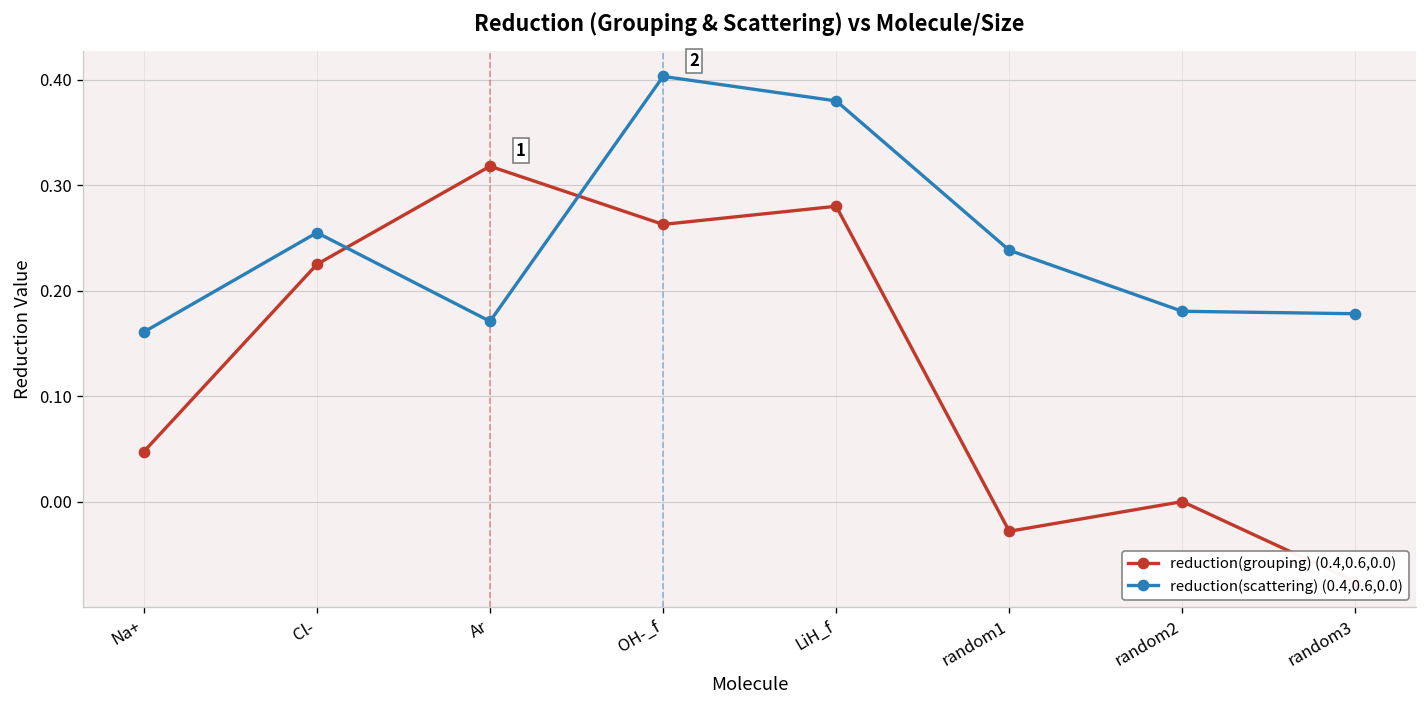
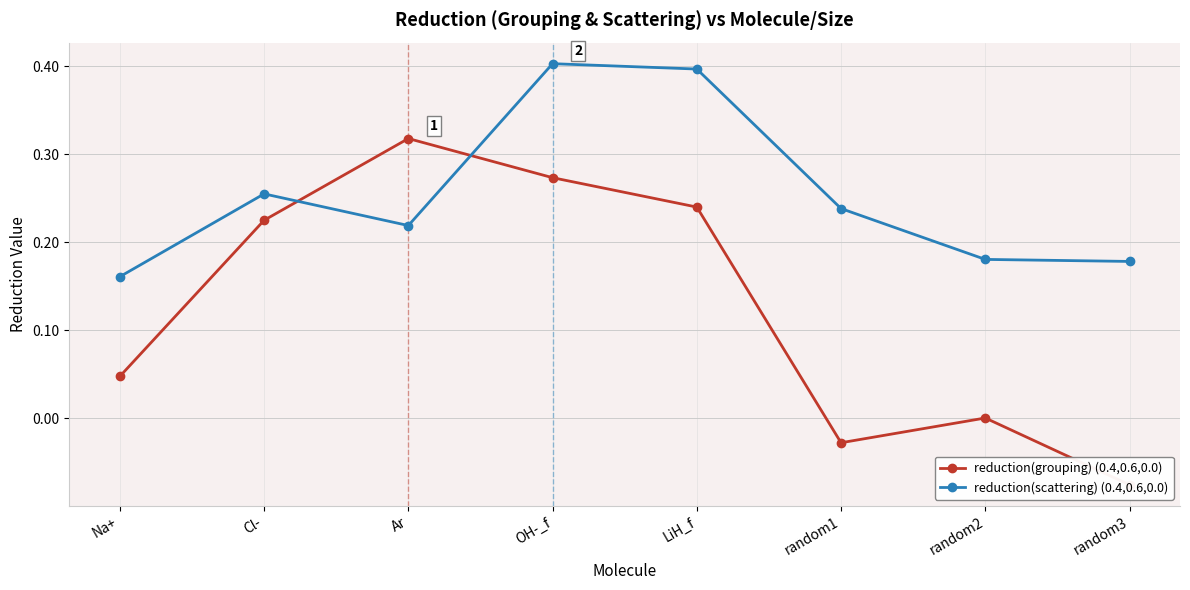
  {
    "reduction(grouping) (0.4,0.6,0.0)": {
      "Na+": 0.05,
      "Cl-": 0.23,
-     "OH-_f": 0.26,
-     "LiH_f": 0.28,
+     "OH-_f": 0.27,
+     "LiH_f": 0.24,
      "random1": -0.03,
      "random2": 0.00
    },
    "reduction(scattering) (0.4,0.6,0.0)": {
      "Na+": 0.16,
      "Cl-": 0.26,
-     "Ar": 0.17,
-     "LiH_f": 0.38,
+     "Ar": 0.22,
+     "LiH_f": 0.40,
      "random1": 0.24,
      "random2": 0.18,
      "random3": 0.18
    }
  }
